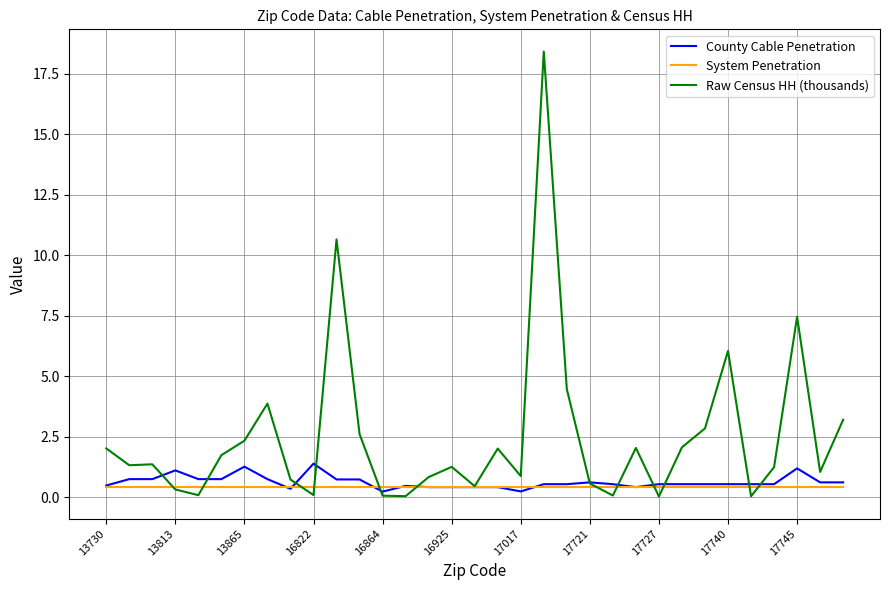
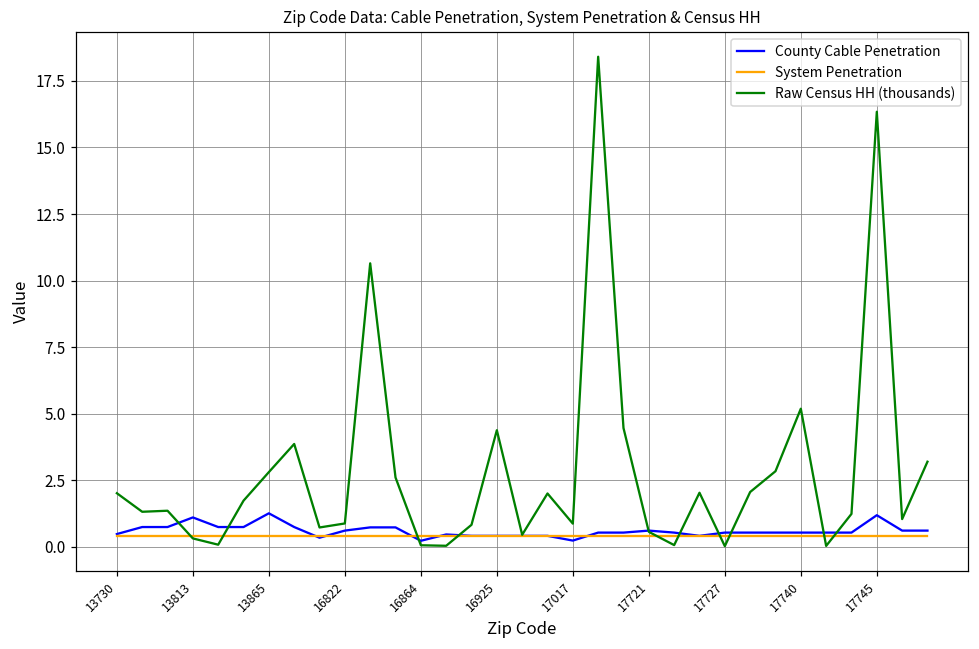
  {
    "County Cable Penetration": {
      "13813": 1.1,
      "13865": 1.3,
-     "16822": 1.4,
+     "16822": 0.6,
      "16864": 0.2,
      "17017": 0.2,
      "17727": 0.5,
      "17740": 0.5,
      "17745": 1.2
    },
    "System Penetration": {
      "13865": 0.4,
      "16822": 0.4,
      "16864": 0.4,
      "17017": 0.4,
      "17721": 0.4,
      "17727": 0.4,
      "17740": 0.4,
      "17745": 0.4
    },
    "Raw Census HH (thousands)": {
      "13730": 2.0,
-     "13865": 2.3,
-     "16822": 0.1,
+     "13865": 2.8,
+     "16822": 0.9,
      "16864": 0.1,
-     "16925": 1.2,
+     "16925": 4.4,
      "17017": 0.9,
      "17727": 0.0,
-     "17740": 6.0,
-     "17745": 7.5
+     "17740": 5.2,
+     "17745": 16.3
    }
  }
